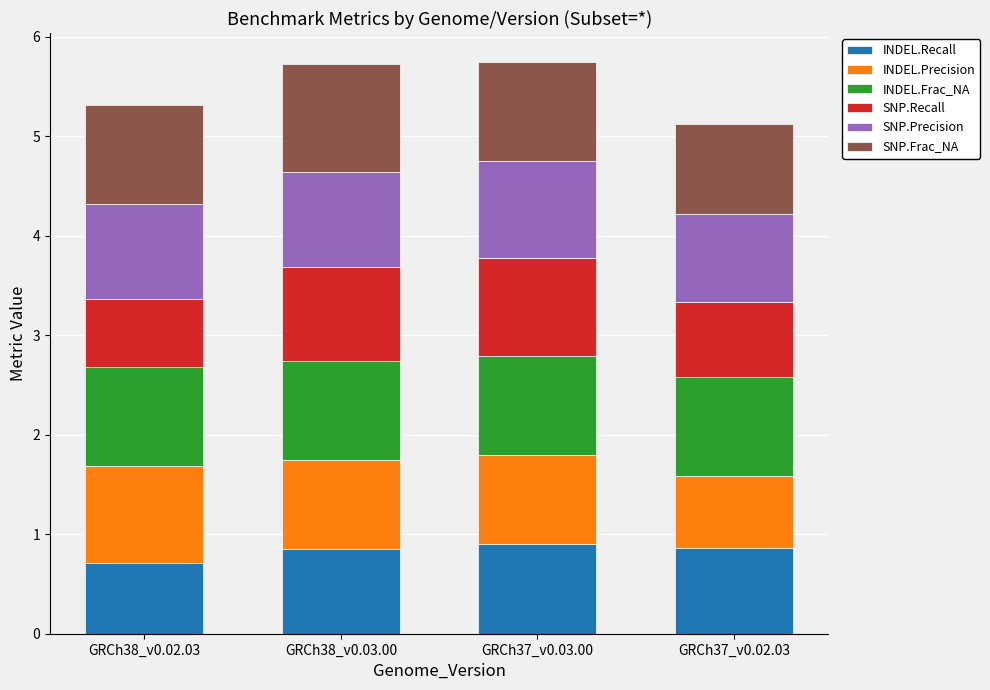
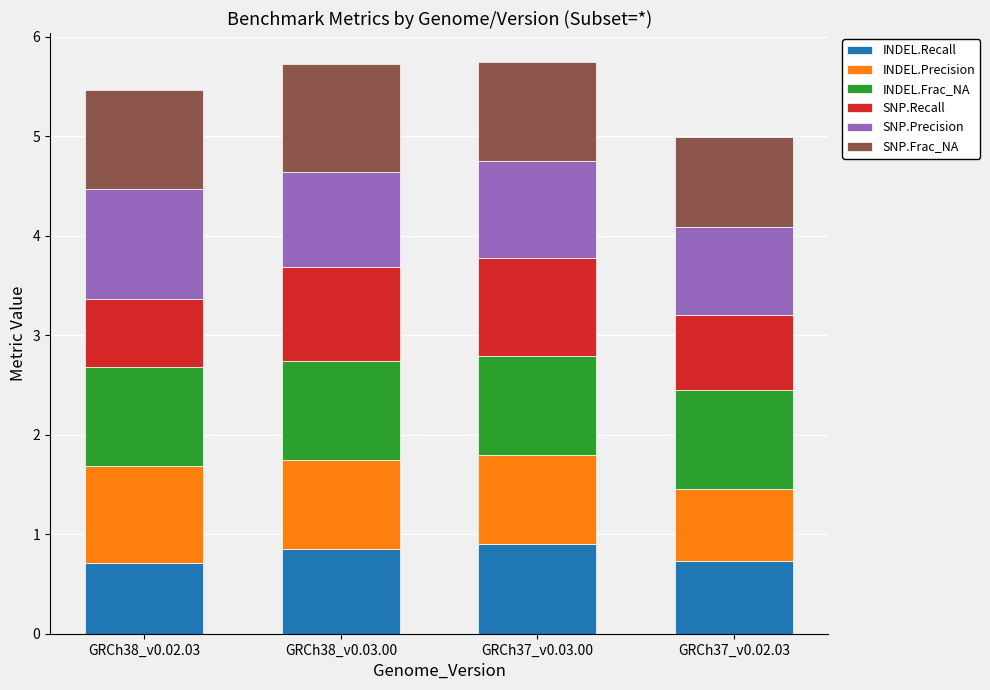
  {
    "INDEL.Recall": {
      "GRCh38_v0.02.03": 0.7,
      "GRCh38_v0.03.00": 0.9,
      "GRCh37_v0.03.00": 0.9,
-     "GRCh37_v0.02.03": 0.9
+     "GRCh37_v0.02.03": 0.7
    },
    "INDEL.Precision": {
      "GRCh38_v0.02.03": 1.0,
      "GRCh38_v0.03.00": 0.9,
      "GRCh37_v0.03.00": 0.9,
      "GRCh37_v0.02.03": 0.7
    },
    "INDEL.Frac_NA": {
      "GRCh38_v0.02.03": 1.0,
      "GRCh38_v0.03.00": 1.0,
      "GRCh37_v0.03.00": 1.0,
      "GRCh37_v0.02.03": 1.0
    },
    "SNP.Recall": {
      "GRCh38_v0.02.03": 0.7,
      "GRCh38_v0.03.00": 0.9,
      "GRCh37_v0.03.00": 1.0,
      "GRCh37_v0.02.03": 0.8
    },
    "SNP.Precision": {
-     "GRCh38_v0.02.03": 1.0,
+     "GRCh38_v0.02.03": 1.1,
      "GRCh38_v0.03.00": 1.0,
      "GRCh37_v0.03.00": 1.0,
      "GRCh37_v0.02.03": 0.9
    },
    "SNP.Frac_NA": {
      "GRCh38_v0.02.03": 1.0,
      "GRCh38_v0.03.00": 1.1,
      "GRCh37_v0.03.00": 1.0,
      "GRCh37_v0.02.03": 0.9
    }
  }
